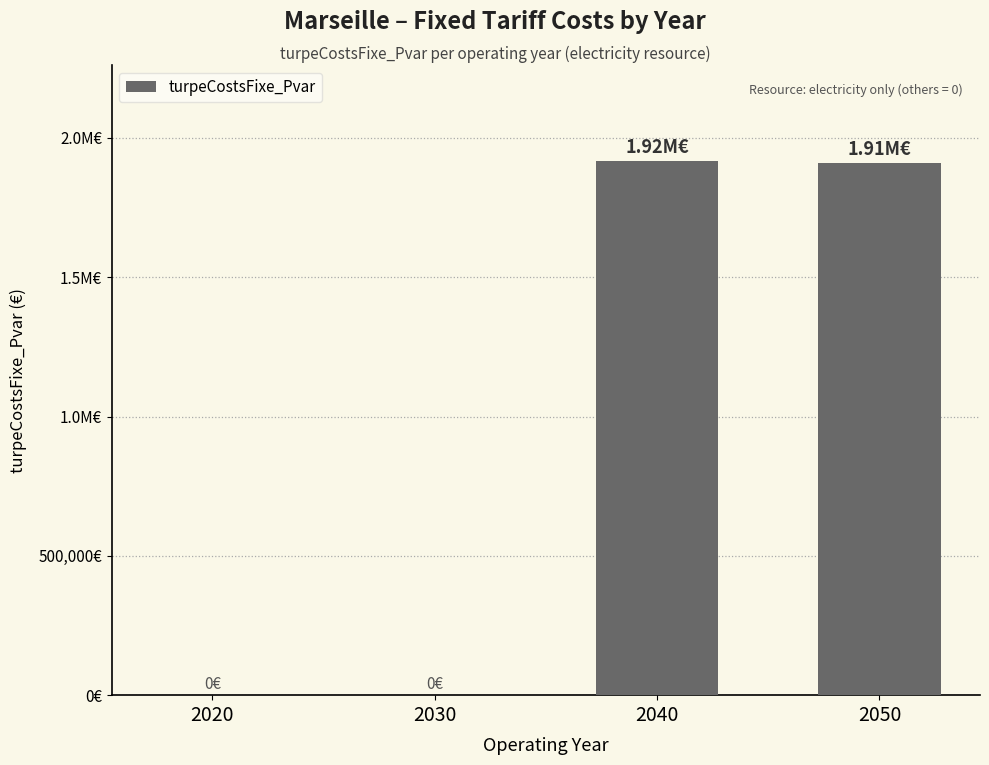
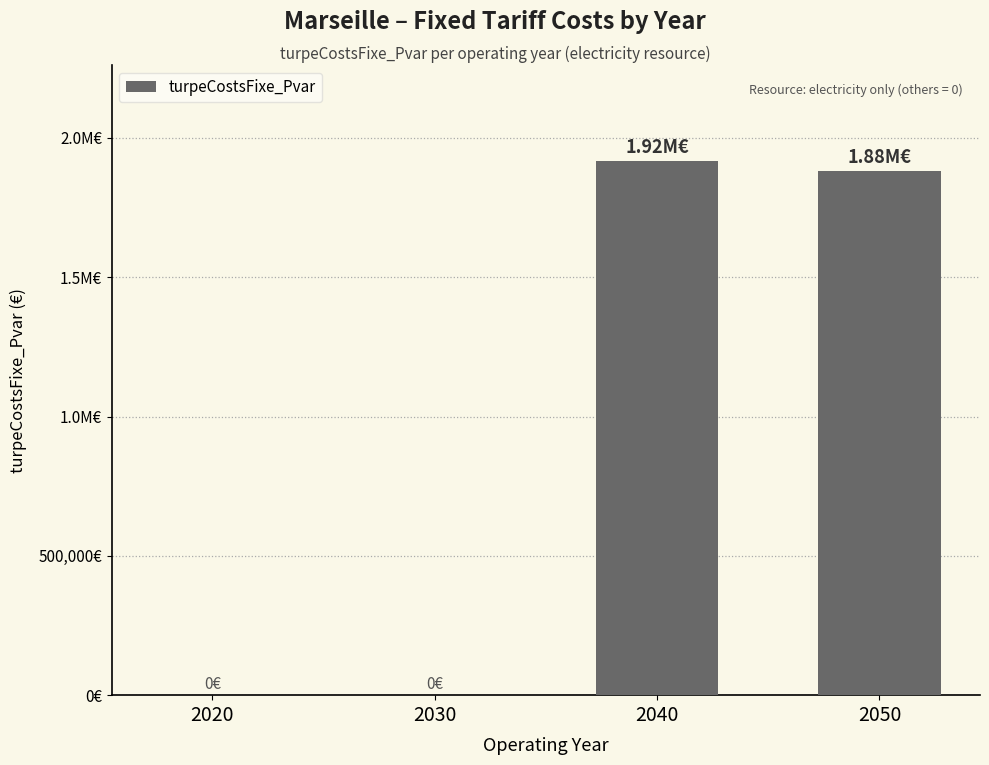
  {
    "2020": "0€",
    "2030": "0€",
    "2040": "1.92M€",
-   "2050": "1.91M€"
+   "2050": "1.88M€"
  }
